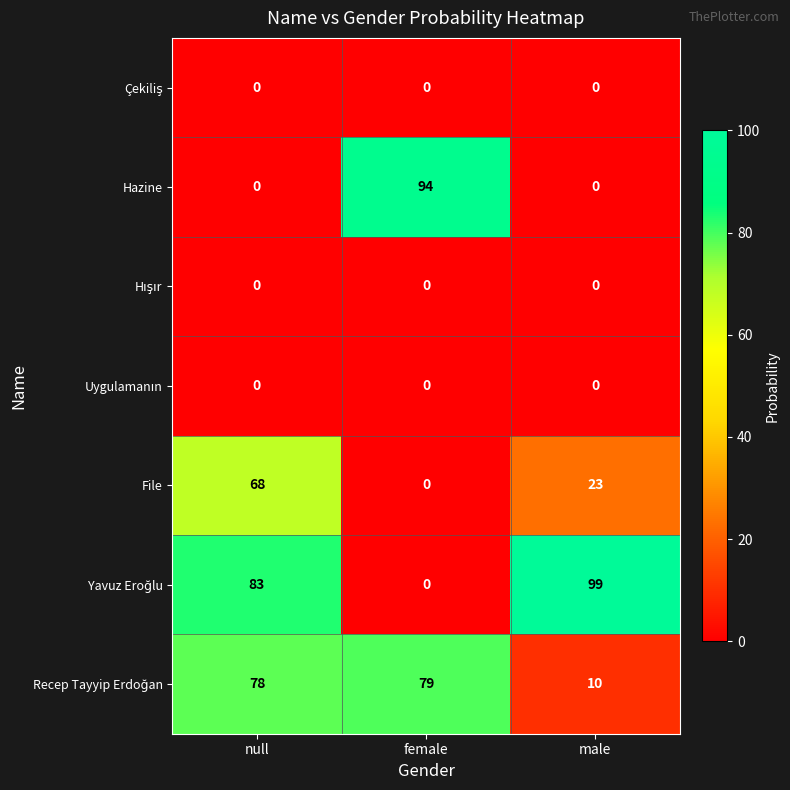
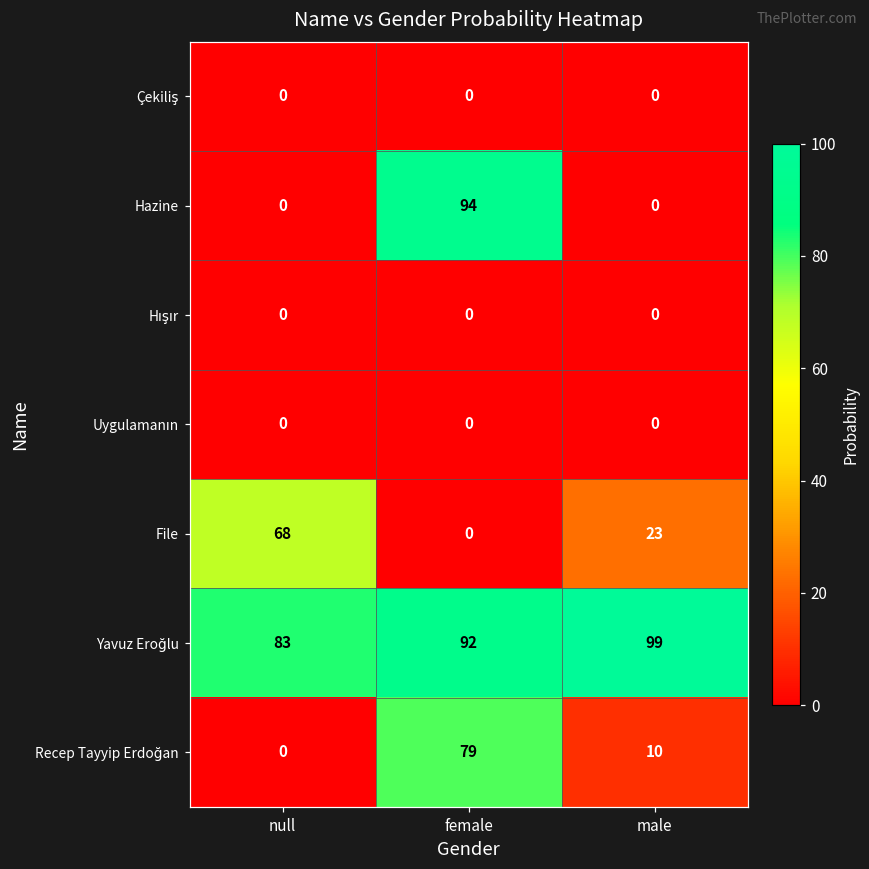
  {
    "Çekiliş": {
      "null": 0,
      "female": 0,
      "male": 0
    },
    "Hazine": {
      "null": 0,
      "female": 94,
      "male": 0
    },
    "Hışır": {
      "null": 0,
      "female": 0,
      "male": 0
    },
    "Uygulamanın": {
      "null": 0,
      "female": 0,
      "male": 0
    },
    "File": {
      "null": 68,
      "female": 0,
      "male": 23
    },
    "Yavuz Eroğlu": {
      "null": 83,
-     "female": 0,
+     "female": 92,
      "male": 99
    },
    "Recep Tayyip Erdoğan": {
-     "null": 78,
+     "null": 0,
      "female": 79,
      "male": 10
    }
  }
